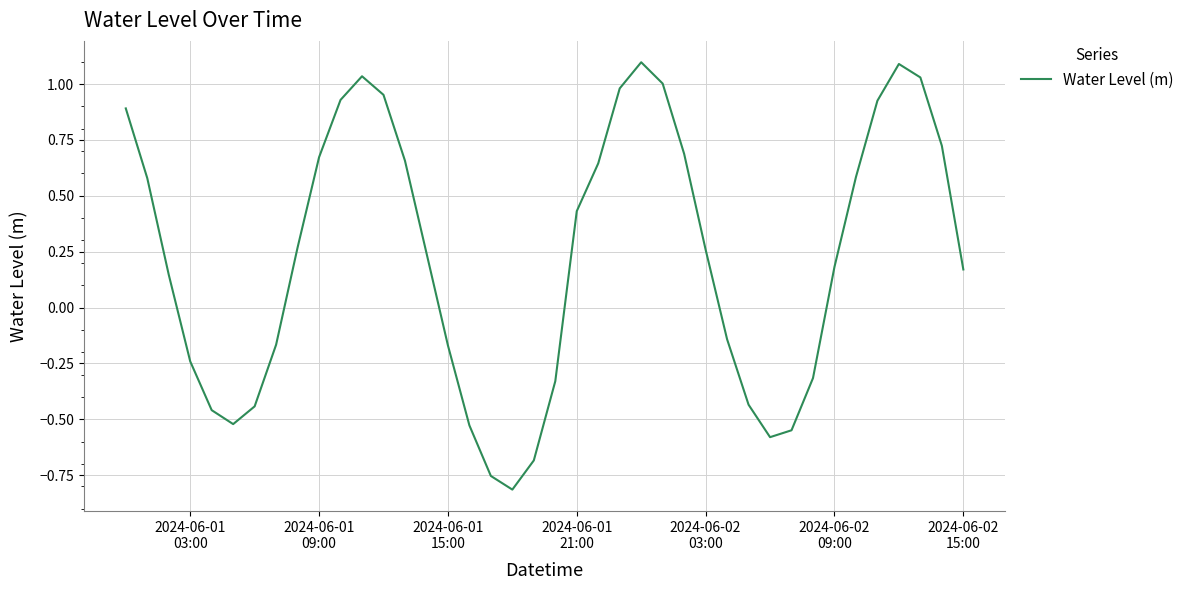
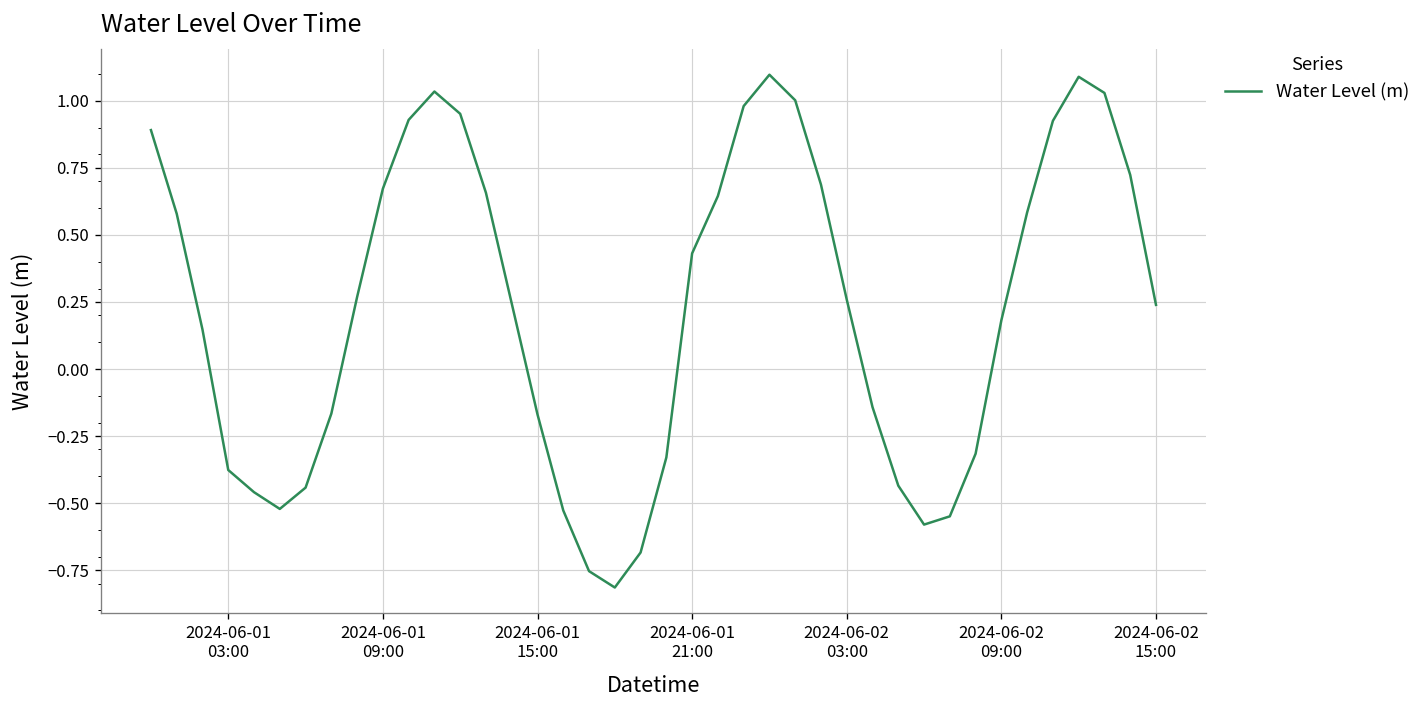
  {
-   "2024-06-01 03:00": -0.24,
+   "2024-06-01 03:00": -0.38,
    "2024-06-01 09:00": 0.67,
    "2024-06-01 15:00": -0.17,
    "2024-06-01 21:00": 0.43,
    "2024-06-02 03:00": 0.26,
    "2024-06-02 09:00": 0.18,
-   "2024-06-02 15:00": 0.17
+   "2024-06-02 15:00": 0.24
  }
